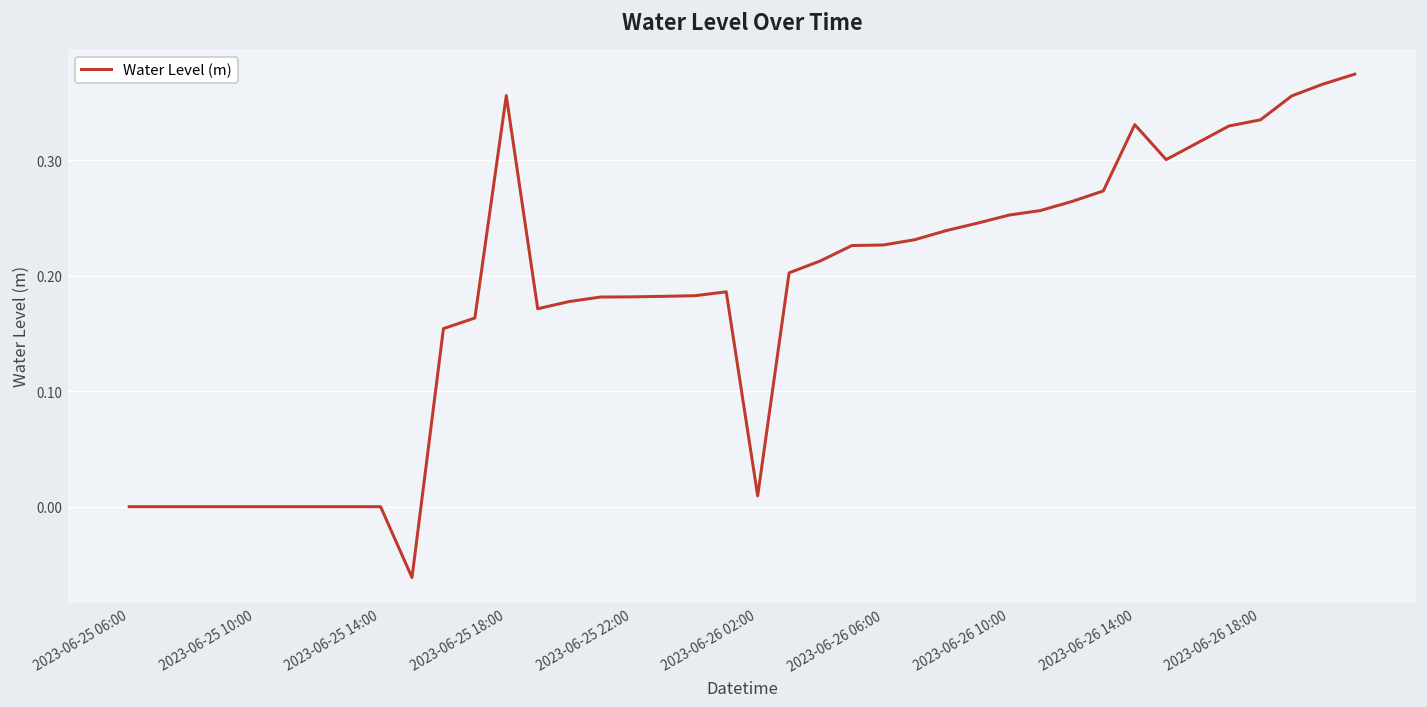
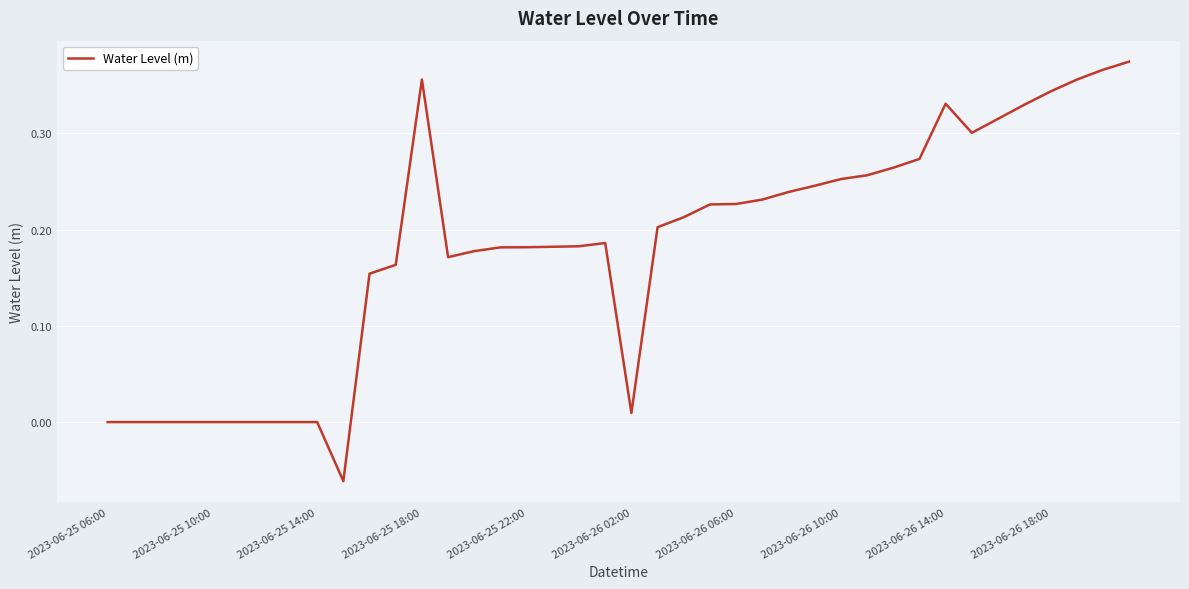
  {
    "2023-06-25 06:00": 0.00,
    "2023-06-25 10:00": 0.00,
    "2023-06-25 14:00": 0.00,
    "2023-06-25 18:00": 0.36,
    "2023-06-25 22:00": 0.18,
    "2023-06-26 02:00": 0.01,
    "2023-06-26 06:00": 0.23,
    "2023-06-26 10:00": 0.25,
    "2023-06-26 14:00": 0.33,
-   "2023-06-26 18:00": 0.335
+   "2023-06-26 18:00": 0.344
  }
